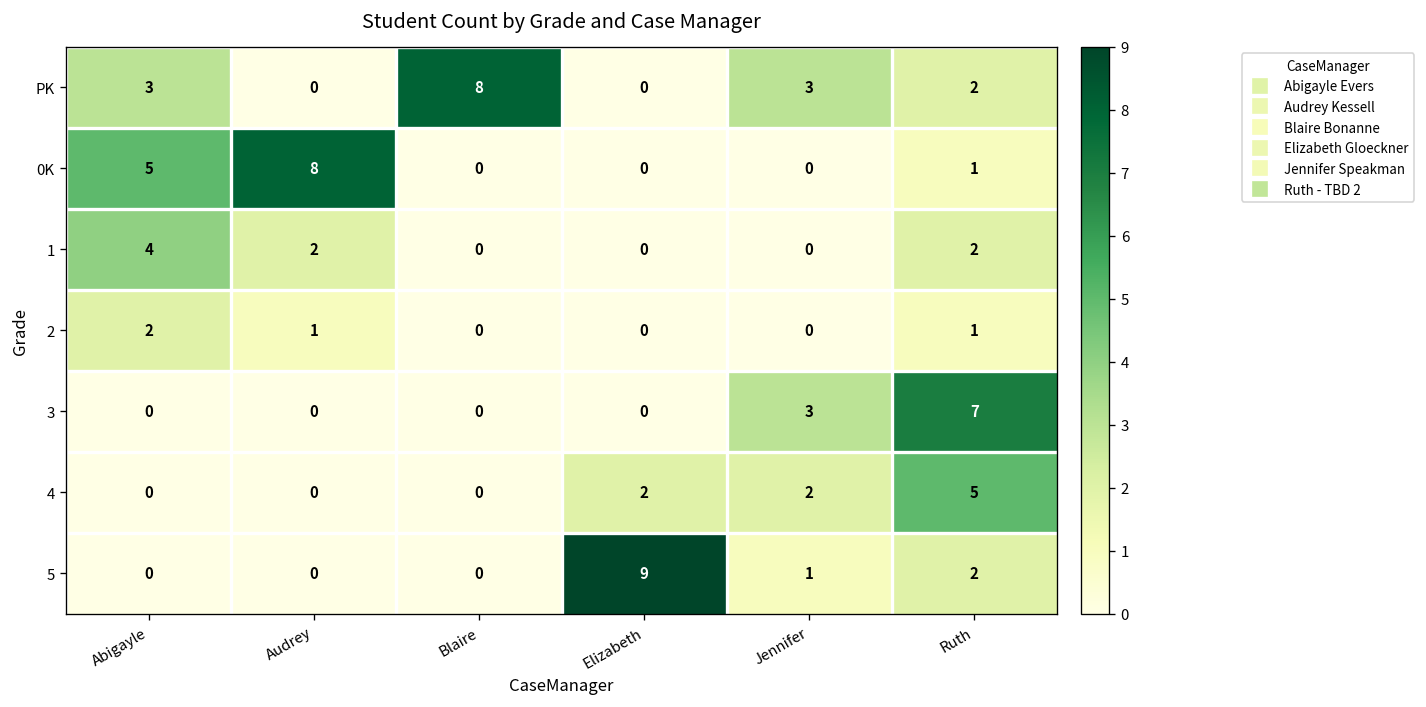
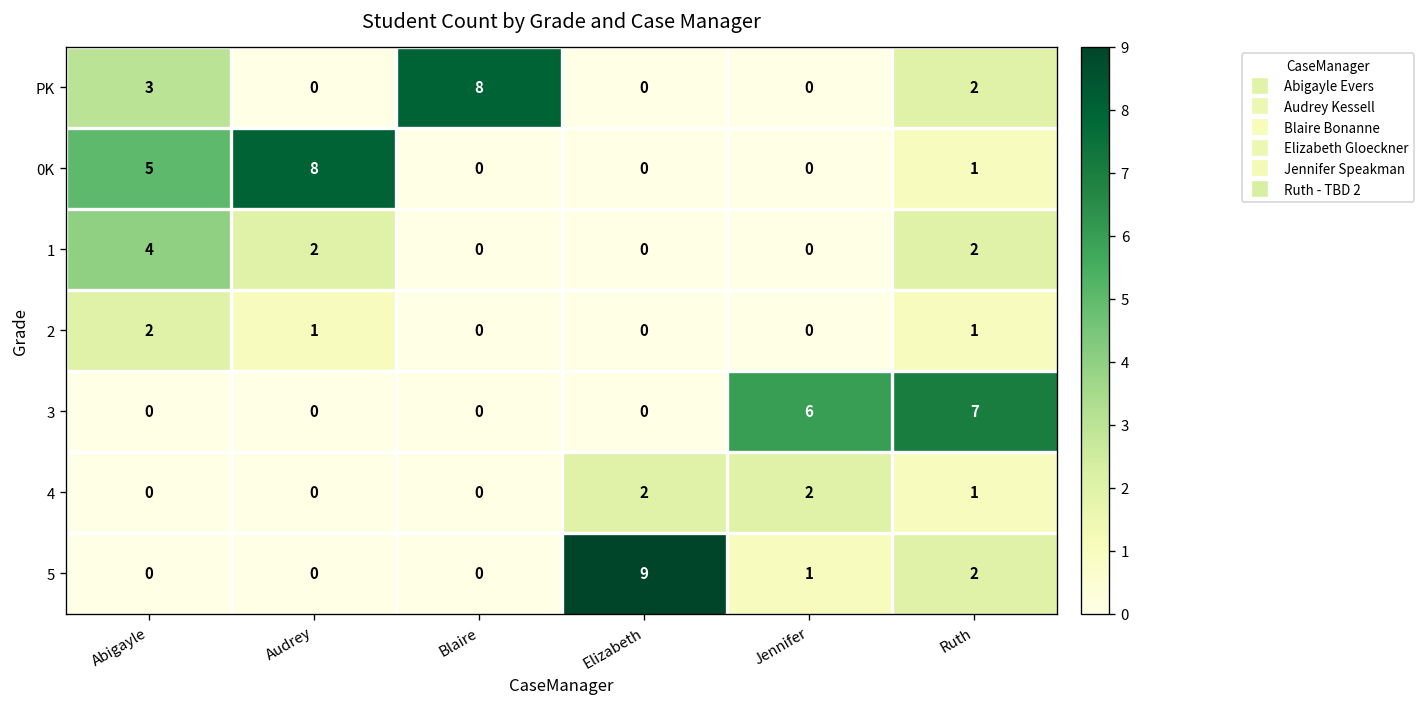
  {
    "PK": {
      "Abigayle": 3,
      "Audrey": 0,
      "Blaire": 8,
      "Elizabeth": 0,
-     "Jennifer": 3,
+     "Jennifer": 0,
      "Ruth": 2
    },
    "0K": {
      "Abigayle": 5,
      "Audrey": 8,
      "Blaire": 0,
      "Elizabeth": 0,
      "Jennifer": 0,
      "Ruth": 1
    },
    "1": {
      "Abigayle": 4,
      "Audrey": 2,
      "Blaire": 0,
      "Elizabeth": 0,
      "Jennifer": 0,
      "Ruth": 2
    },
    "2": {
      "Abigayle": 2,
      "Audrey": 1,
      "Blaire": 0,
      "Elizabeth": 0,
      "Jennifer": 0,
      "Ruth": 1
    },
    "3": {
      "Abigayle": 0,
      "Audrey": 0,
      "Blaire": 0,
      "Elizabeth": 0,
-     "Jennifer": 3,
+     "Jennifer": 6,
      "Ruth": 7
    },
    "4": {
      "Abigayle": 0,
      "Audrey": 0,
      "Blaire": 0,
      "Elizabeth": 2,
      "Jennifer": 2,
-     "Ruth": 5
+     "Ruth": 1
    },
    "5": {
      "Abigayle": 0,
      "Audrey": 0,
      "Blaire": 0,
      "Elizabeth": 9,
      "Jennifer": 1,
      "Ruth": 2
    }
  }
